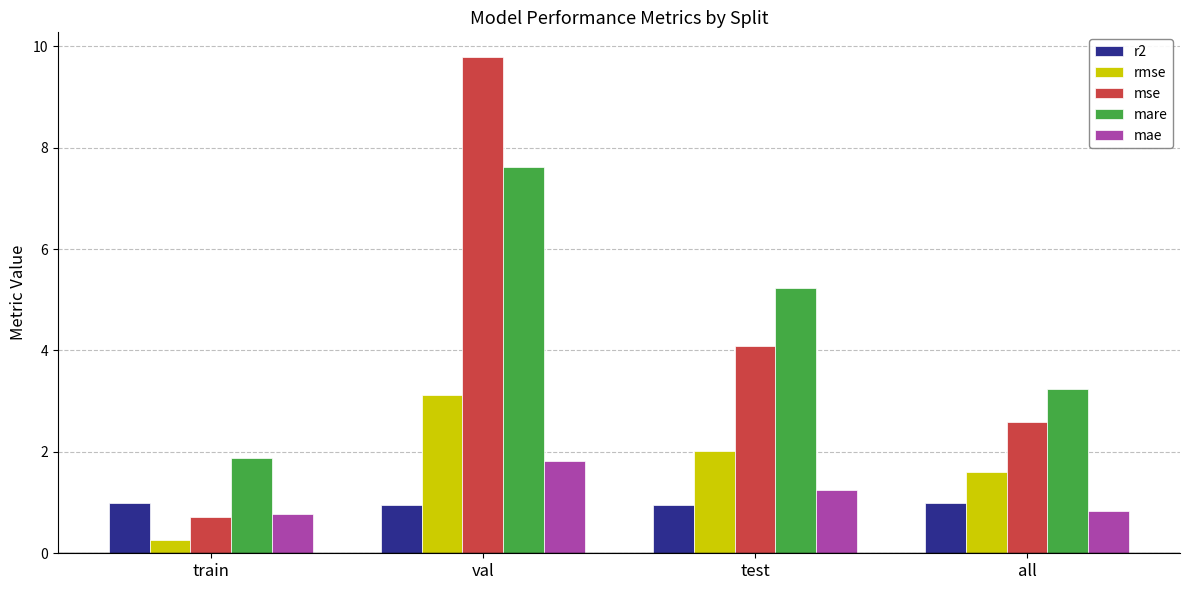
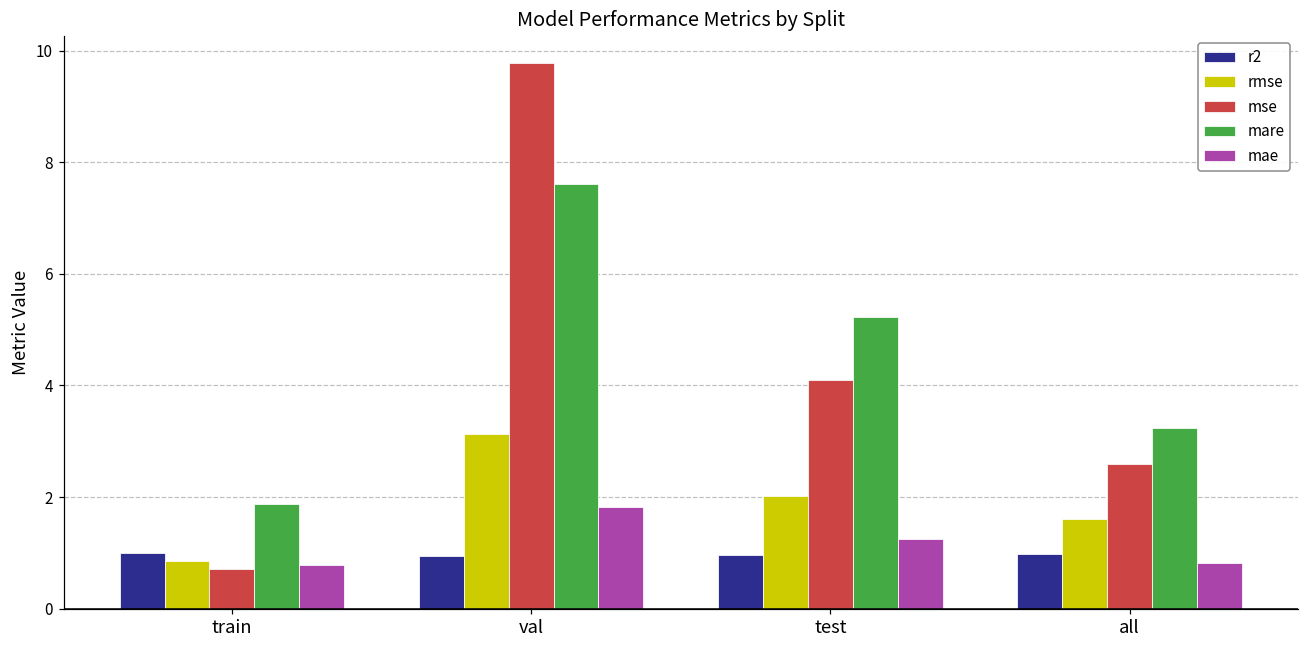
  {
    "r2": {
      "train": 1.0,
      "val": 0.9,
      "test": 1.0,
      "all": 1.0
    },
    "rmse": {
-     "train": 0.3,
+     "train": 0.8,
      "val": 3.1,
      "test": 2.0,
      "all": 1.6
    },
    "mse": {
      "train": 0.7,
      "val": 9.8,
      "test": 4.1,
      "all": 2.6
    },
    "mare": {
      "train": 1.9,
      "val": 7.6,
      "test": 5.2,
      "all": 3.2
    },
    "mae": {
      "train": 0.8,
      "val": 1.8,
      "test": 1.2,
      "all": 0.8
    }
  }
